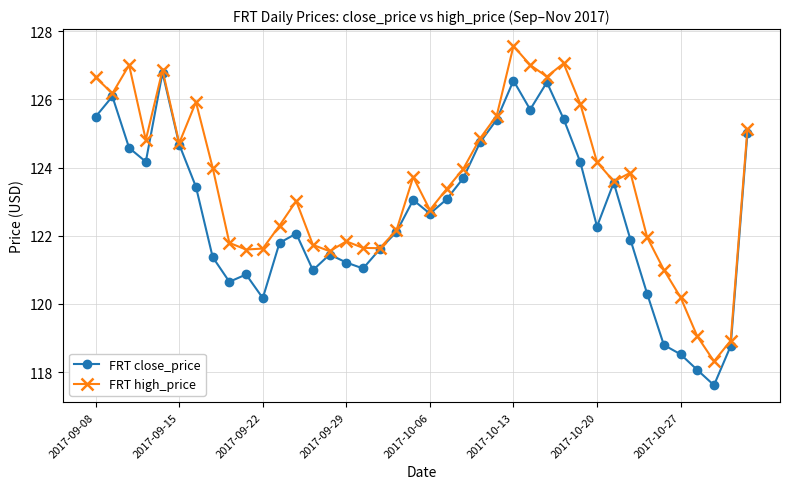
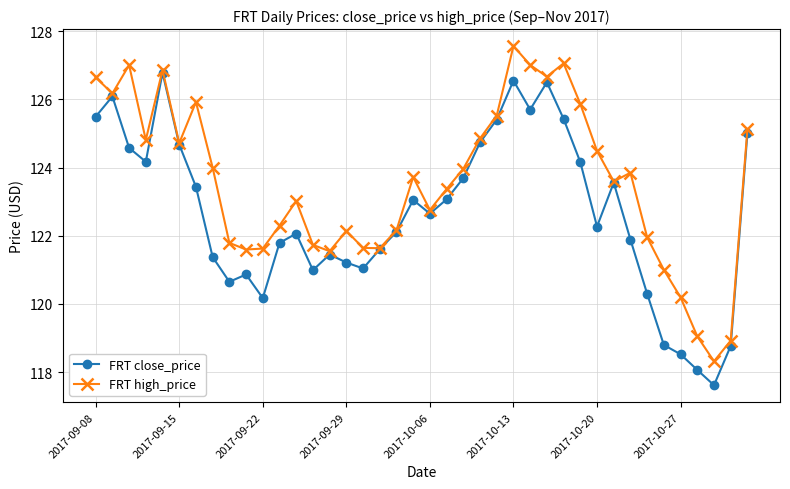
  {
    "FRT close_price": {
      "2017-09-08": 125.5,
      "2017-09-22": 120.2,
      "2017-09-29": 121.2,
      "2017-10-06": 122.6,
      "2017-10-13": 126.6,
      "2017-10-20": 122.3,
      "2017-10-27": 118.5
    },
    "FRT high_price": {
      "2017-09-08": 126.6,
      "2017-09-22": 121.6,
-     "2017-09-29": 121.8,
+     "2017-09-29": 122.1,
      "2017-10-06": 122.8,
      "2017-10-13": 127.6,
-     "2017-10-20": 124.2,
+     "2017-10-20": 124.5,
      "2017-10-27": 120.2
    }
  }
